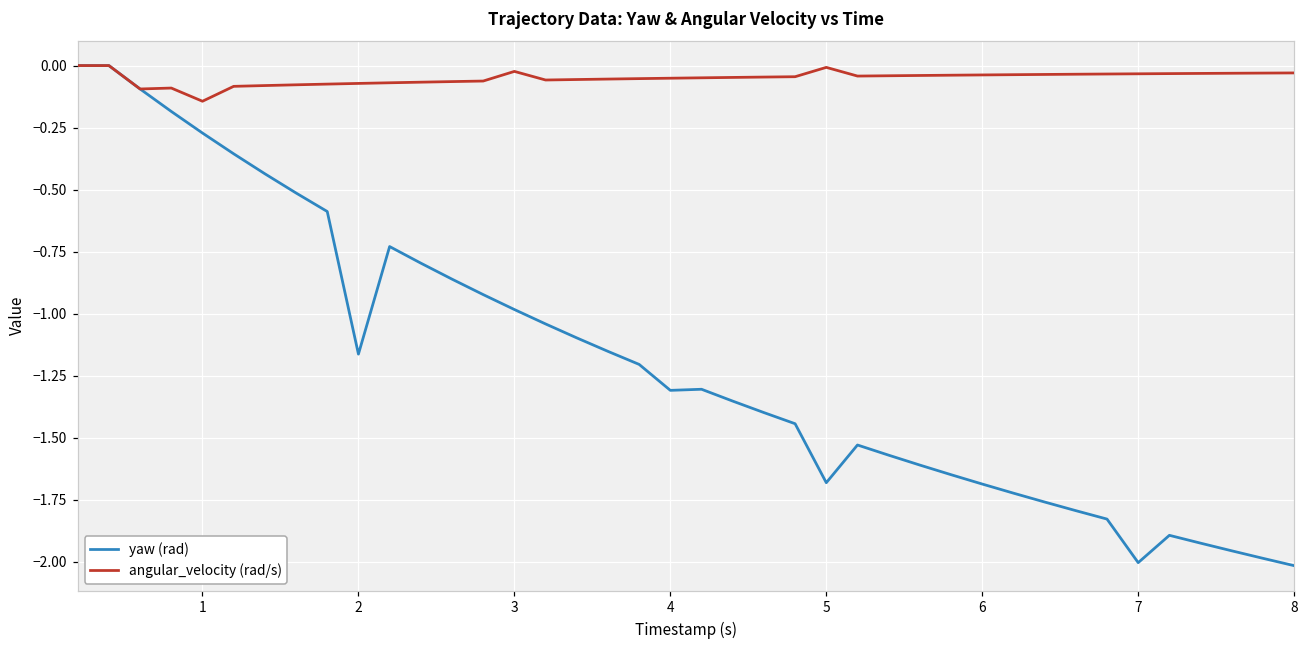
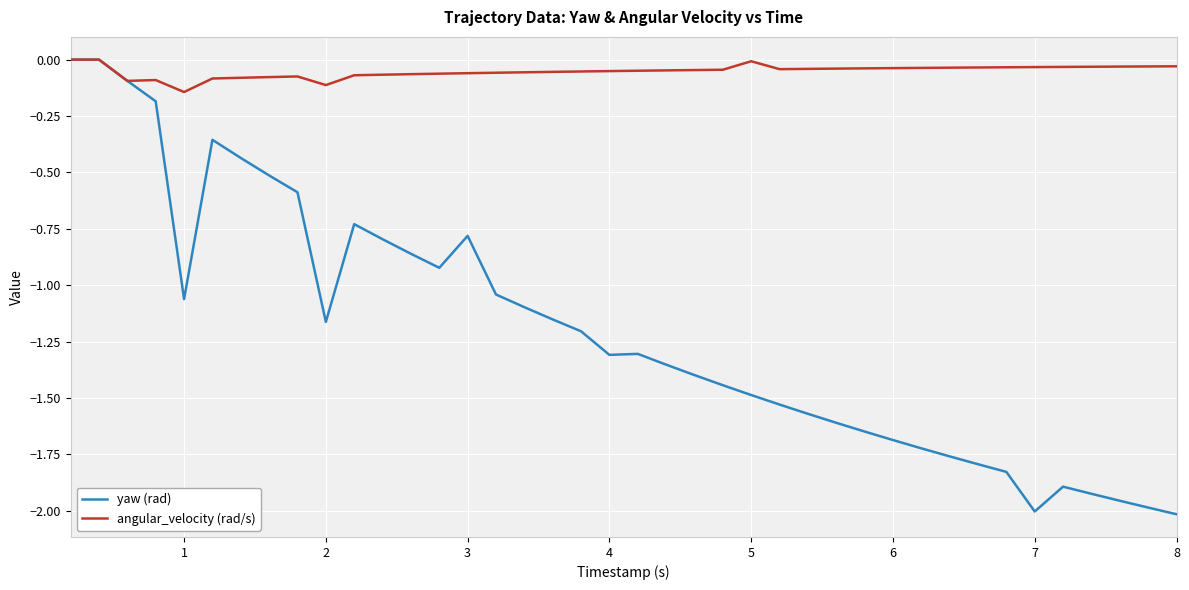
  {
    "yaw (rad)": {
-     "1": -0.27,
+     "1": -1.06,
      "2": -1.16,
-     "3": -0.98,
+     "3": -0.78,
      "4": -1.31,
-     "5": -1.68,
+     "5": -1.49,
      "6": -1.69,
      "7": -2.00,
      "8": -2.02
    },
    "angular_velocity (rad/s)": {
      "1": -0.14,
-     "2": -0.07,
-     "3": -0.02,
+     "2": -0.11,
+     "3": -0.06,
      "4": -0.05,
      "5": -0.01,
      "6": -0.04,
      "7": -0.03,
      "8": -0.03
    }
  }
